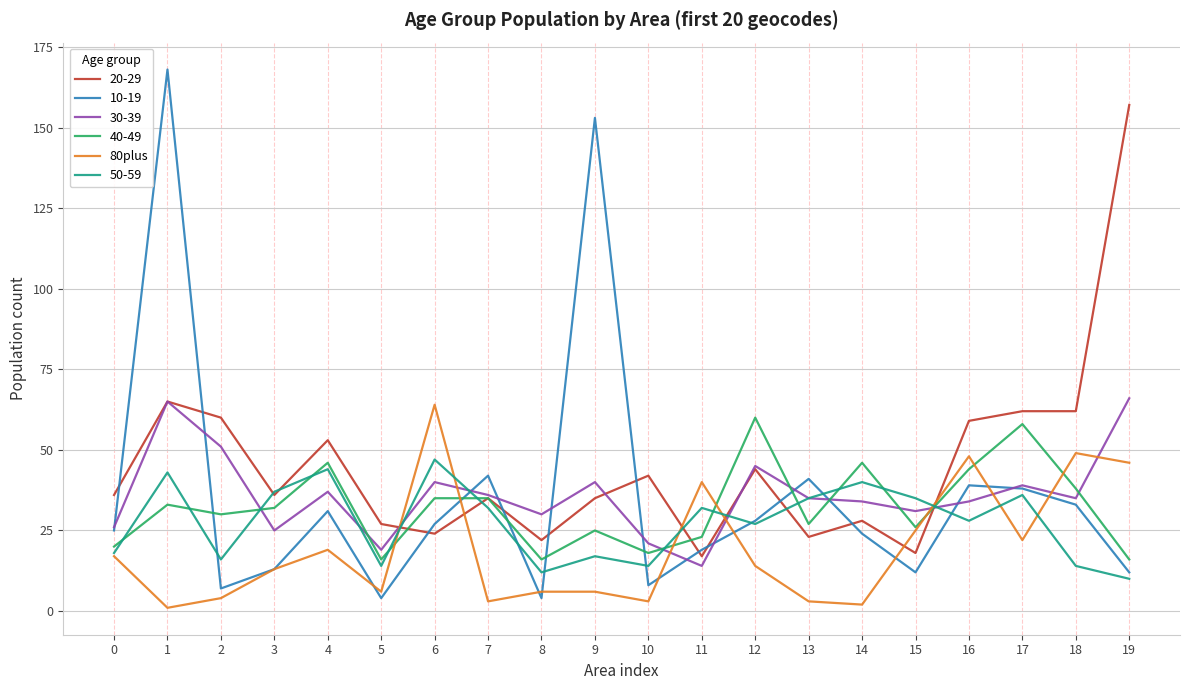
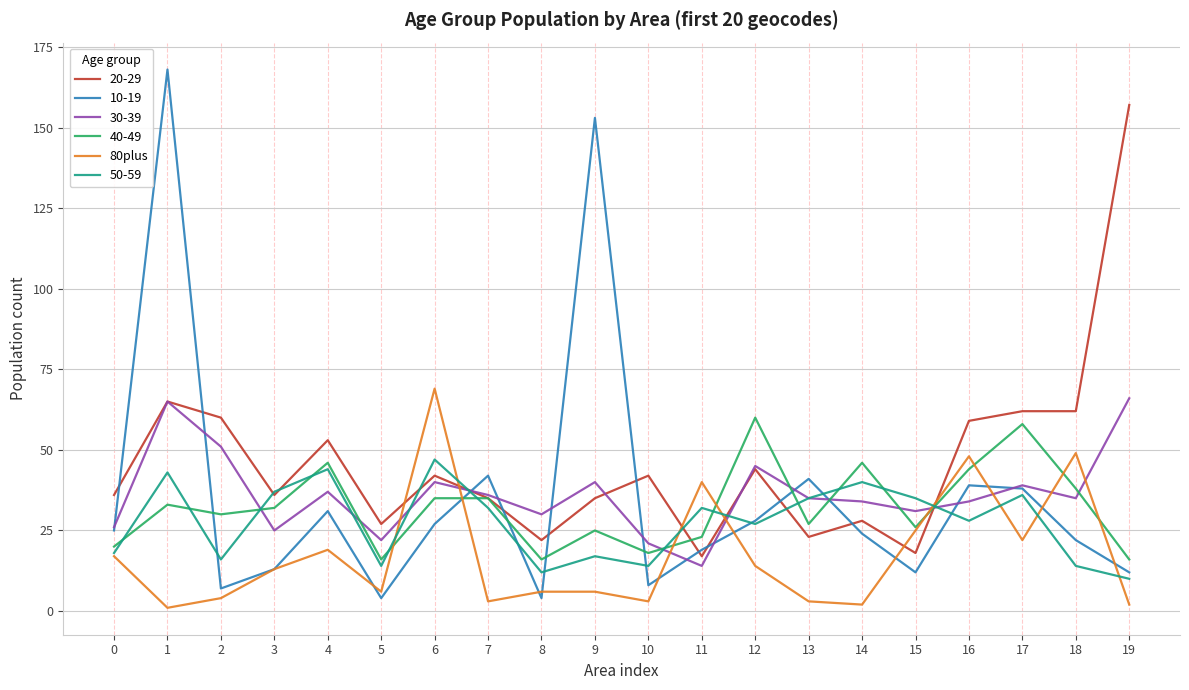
  {
    "20-29": {
      "0": 36,
      "2": 60,
      "3": 36,
      "4": 53,
      "5": 27,
-     "6": 24,
+     "6": 42,
      "8": 22,
      "9": 35,
      "10": 42,
      "11": 17,
      "12": 44,
      "13": 23,
      "14": 28,
      "15": 18,
      "16": 59,
      "17": 62,
      "18": 62,
      "19": 157
    },
    "10-19": {
      "0": 25,
      "1": 168,
      "2": 7,
      "4": 31,
      "5": 4,
      "6": 27,
      "7": 42,
      "8": 4,
      "9": 153,
      "10": 8,
      "11": 19,
      "12": 28,
      "13": 41,
      "14": 24,
      "15": 12,
      "16": 39,
      "17": 38,
-     "18": 33,
+     "18": 22,
      "19": 12
    },
    "30-39": {
      "0": 26,
      "2": 51,
      "3": 25,
      "4": 37,
-     "5": 19,
+     "5": 22,
      "6": 40,
      "7": 36,
      "8": 30,
      "9": 40,
      "10": 21,
      "11": 14,
      "12": 45,
      "14": 34,
      "15": 31,
      "16": 34,
      "17": 39,
      "18": 35,
      "19": 66
    },
    "80plus": {
      "0": 17,
      "1": 1,
      "2": 4,
      "4": 19,
      "5": 6,
-     "6": 64,
+     "6": 69,
      "7": 3,
      "8": 6,
      "9": 6,
      "10": 3,
      "11": 40,
      "12": 14,
      "13": 3,
      "14": 2,
      "15": 25,
      "16": 48,
      "17": 22,
      "18": 49,
-     "19": 46
+     "19": 2
    }
  }
